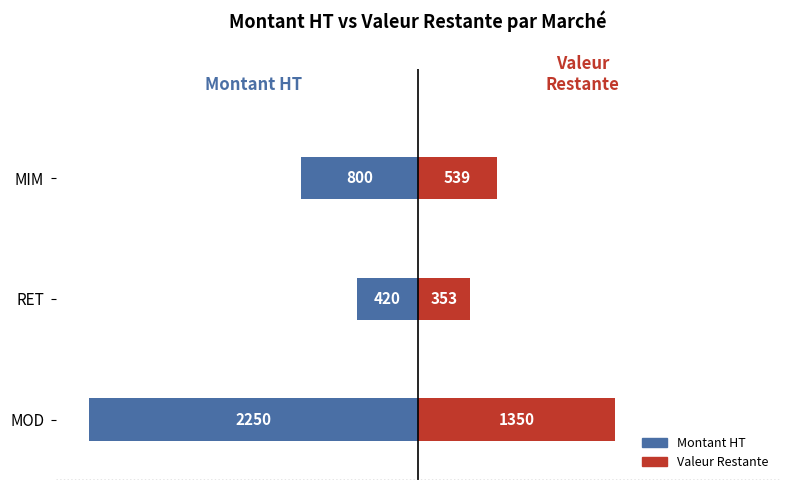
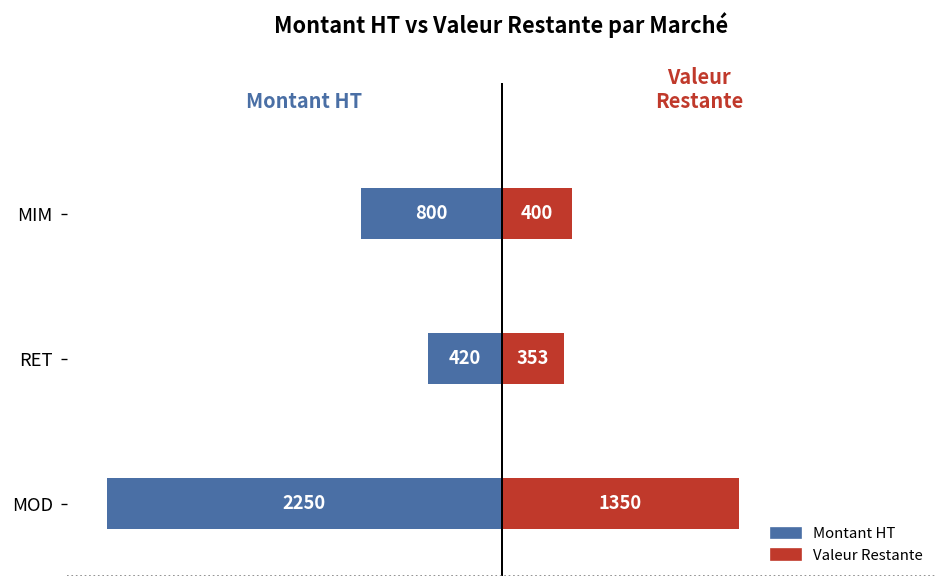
  {
    "Valeur Restante": {
-     "MIM": 539,
+     "MIM": 400,
      "RET": 353,
      "MOD": 1350
    }
  }
